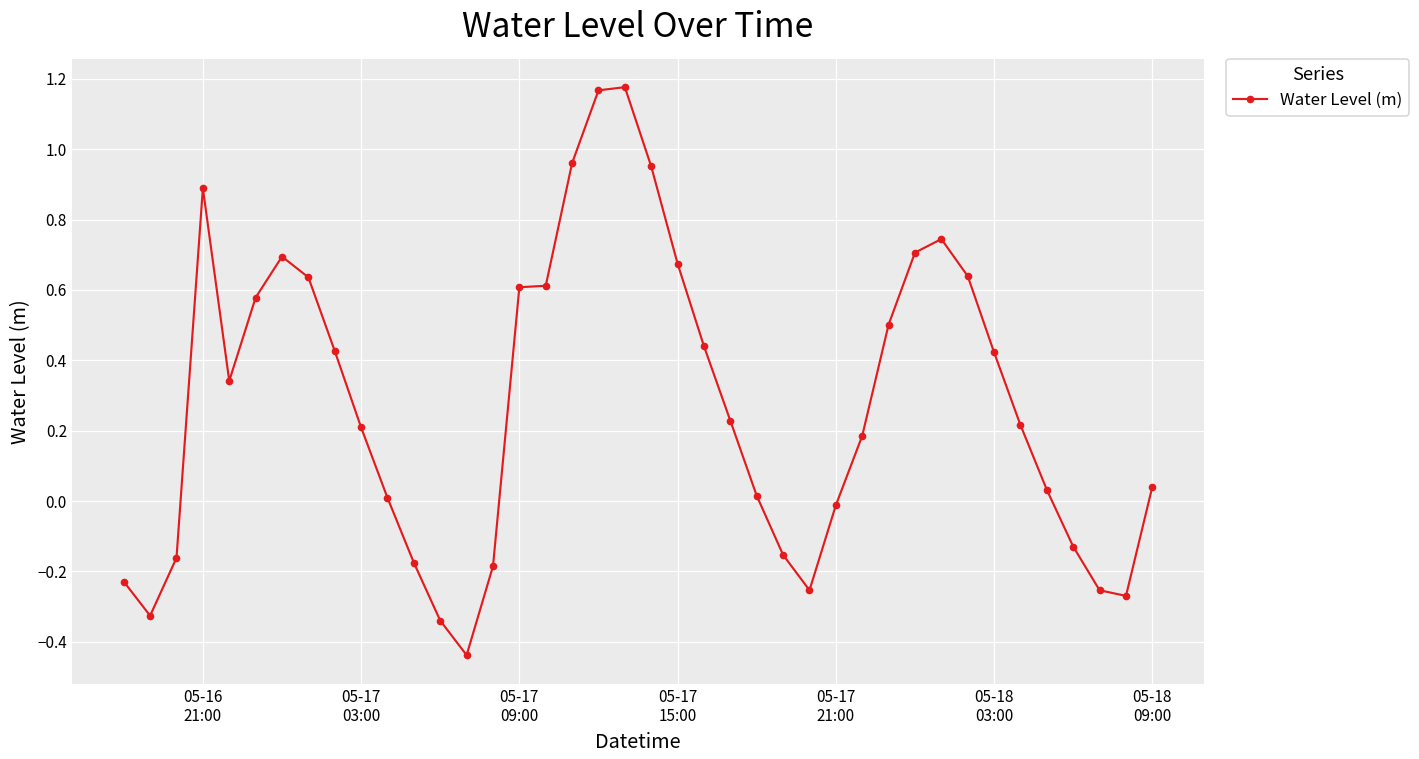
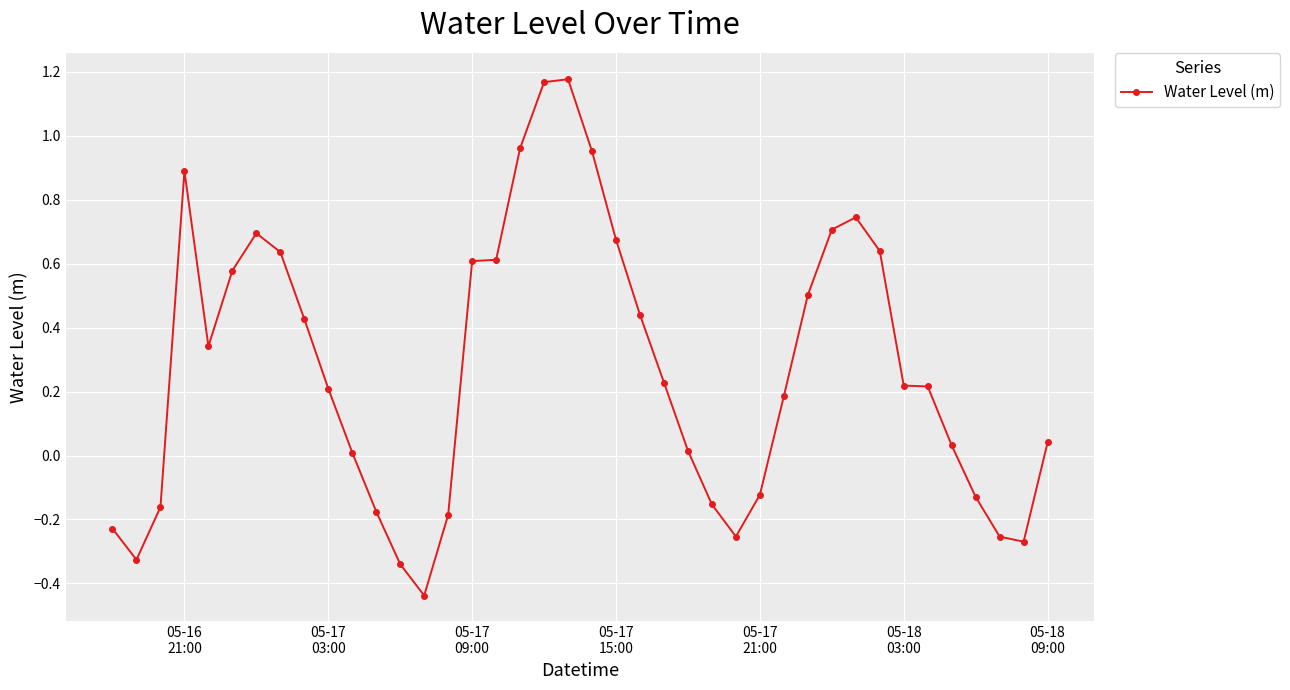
  {
    "05-16 21:00": 0.89,
    "05-17 03:00": 0.21,
    "05-17 09:00": 0.61,
    "05-17 15:00": 0.67,
-   "05-17 21:00": -0.01,
-   "05-18 03:00": 0.42,
+   "05-17 21:00": -0.12,
+   "05-18 03:00": 0.22,
    "05-18 09:00": 0.04
  }
